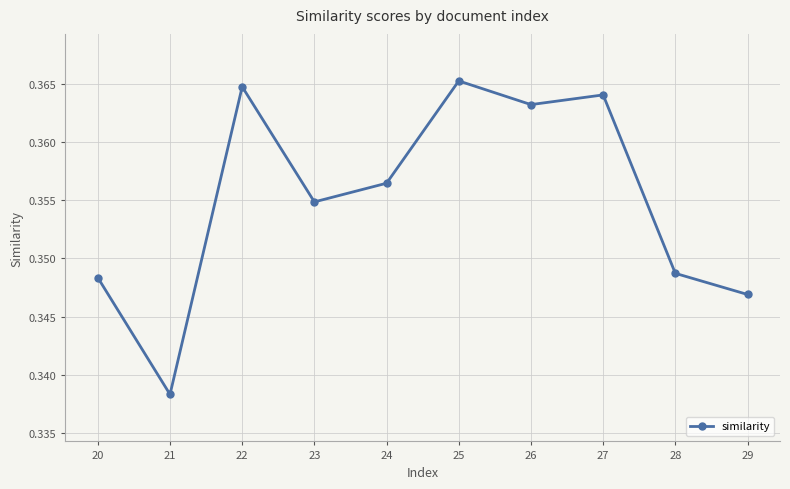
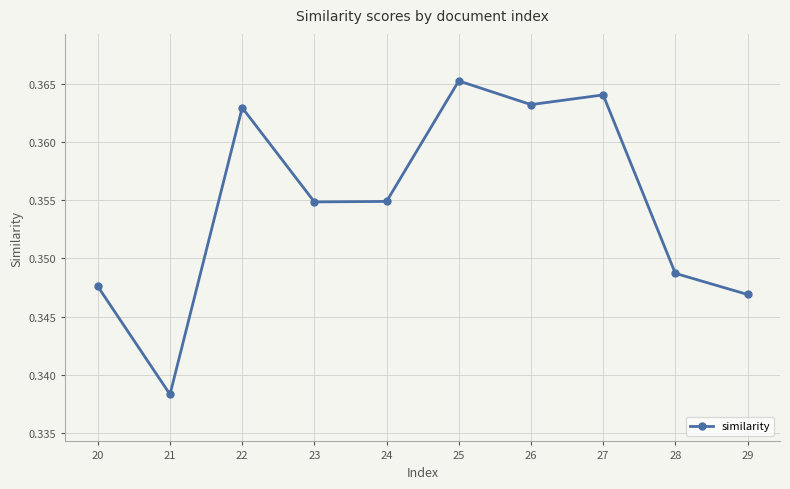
  {
-   "20": 0.3484,
+   "20": 0.3476,
    "21": 0.3383,
-   "22": 0.3647,
+   "22": 0.3629,
    "23": 0.3549,
-   "24": 0.3565,
+   "24": 0.3549,
    "25": 0.3652,
    "26": 0.3632,
    "27": 0.3640,
    "28": 0.3487,
    "29": 0.3469
  }
